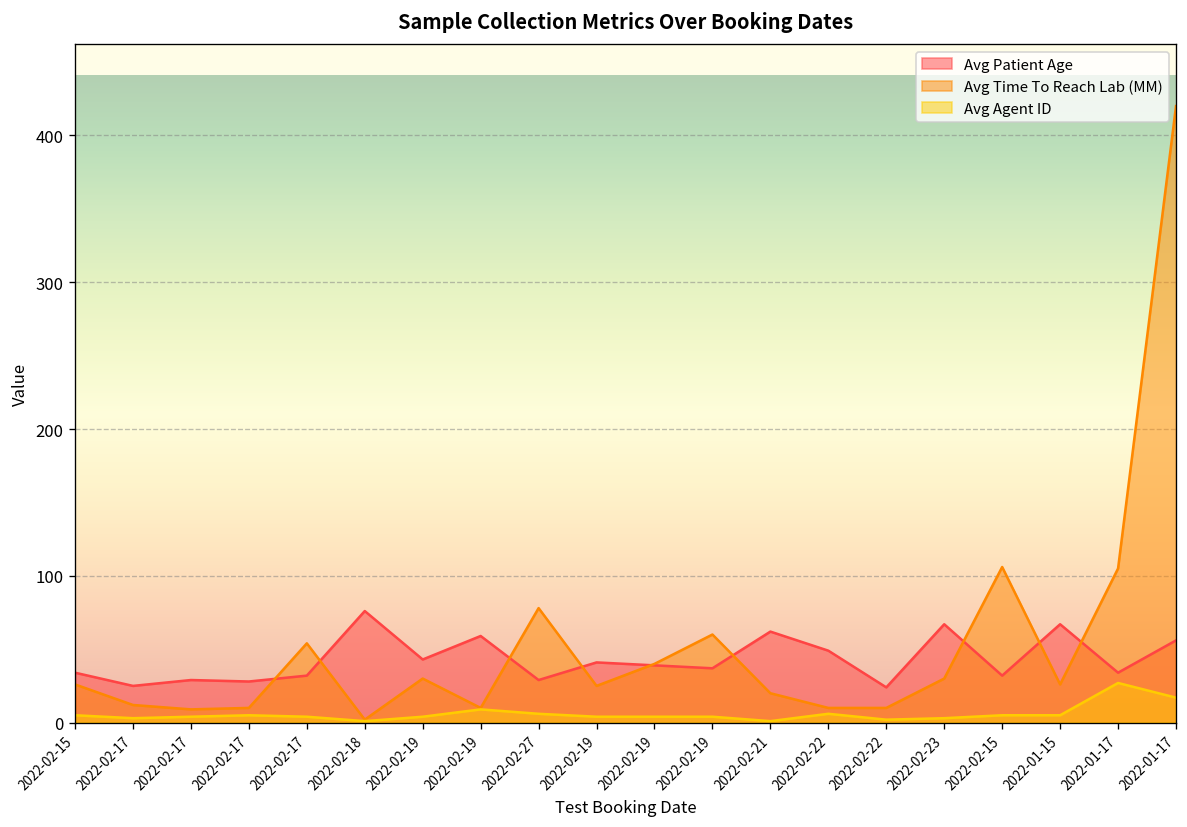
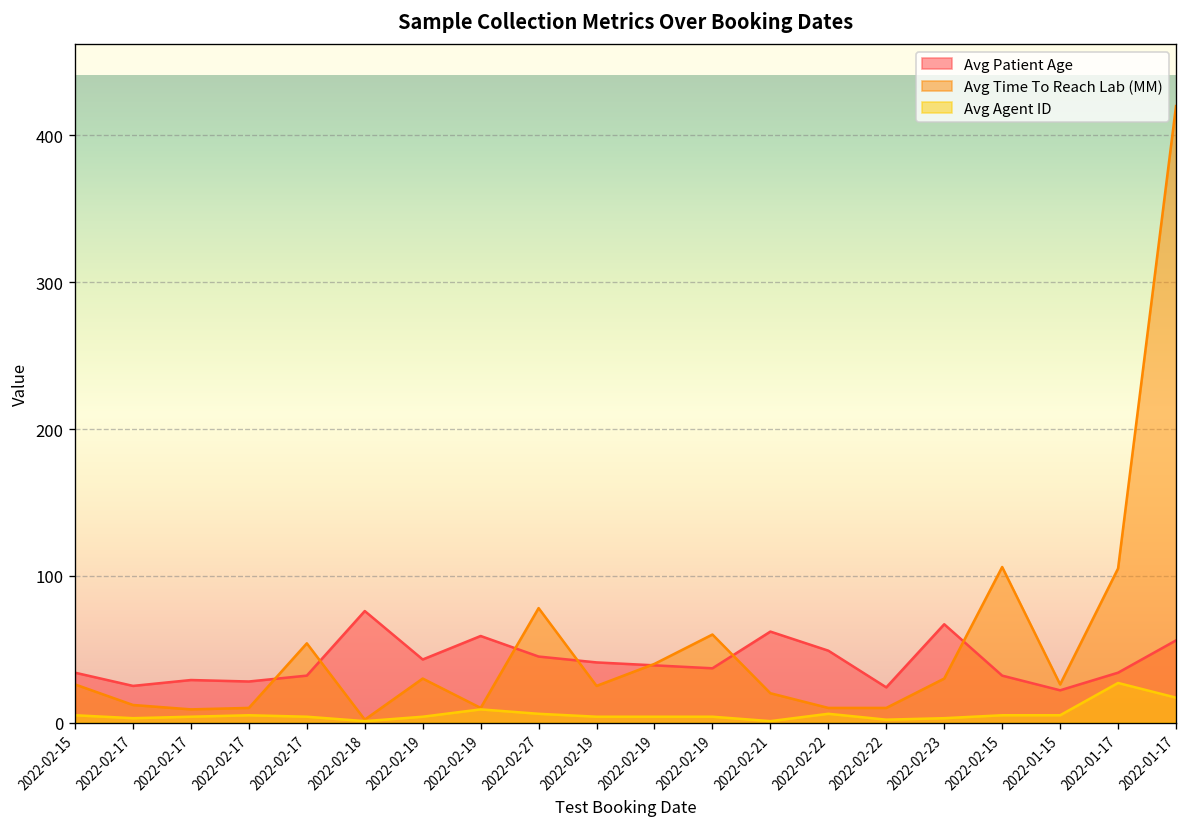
  {
    "Avg Patient Age": {
      "2022-02-18": 76,
-     "2022-02-27": 29,
+     "2022-02-27": 45,
      "2022-02-21": 62,
      "2022-02-23": 67,
-     "2022-01-15": 67
+     "2022-01-15": 22
    }
  }
